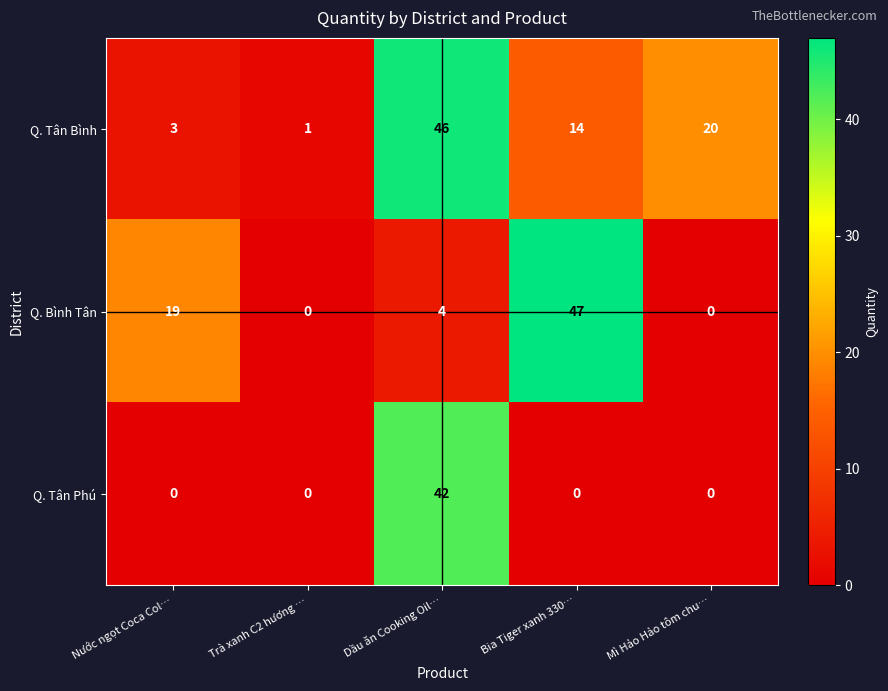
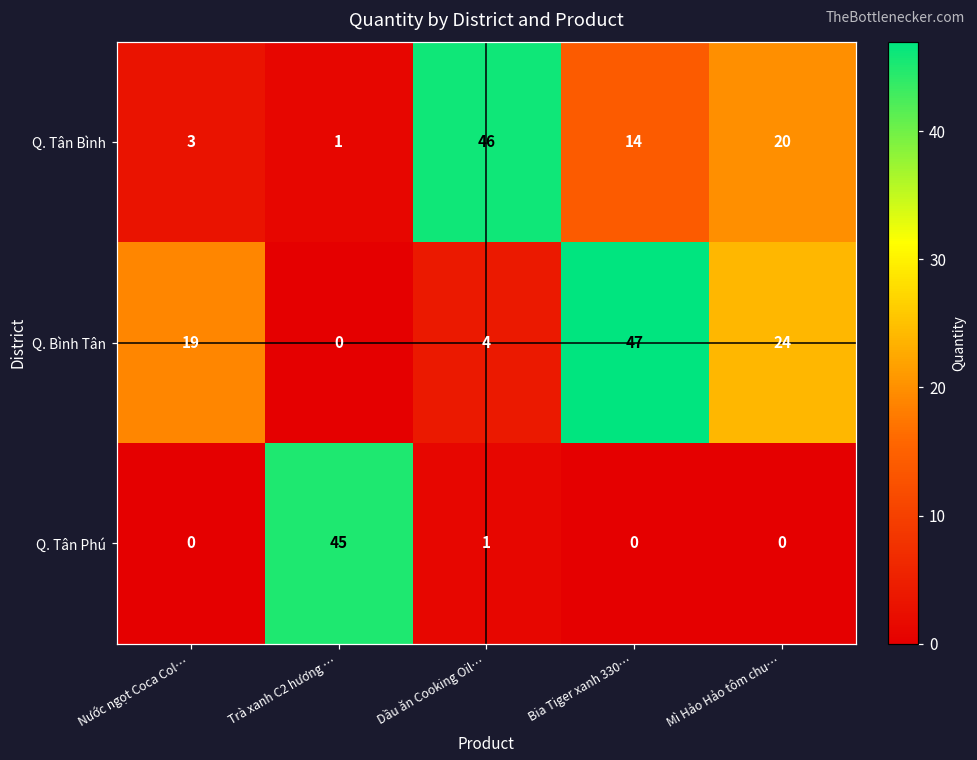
  {
    "Q. Tân Bình": {
      "Nước ngọt Coca Col…": 3,
      "Trà xanh C2 hương …": 1,
      "Dầu ăn Cooking Oil…": 46,
      "Bia Tiger xanh 330…": 14,
      "Mì Hảo Hảo tôm chu…": 20
    },
    "Q. Bình Tân": {
      "Nước ngọt Coca Col…": 19,
      "Trà xanh C2 hương …": 0,
      "Dầu ăn Cooking Oil…": 4,
      "Bia Tiger xanh 330…": 47,
-     "Mì Hảo Hảo tôm chu…": 0
+     "Mì Hảo Hảo tôm chu…": 24
    },
    "Q. Tân Phú": {
      "Nước ngọt Coca Col…": 0,
-     "Trà xanh C2 hương …": 0,
-     "Dầu ăn Cooking Oil…": 42,
+     "Trà xanh C2 hương …": 45,
+     "Dầu ăn Cooking Oil…": 1,
      "Bia Tiger xanh 330…": 0,
      "Mì Hảo Hảo tôm chu…": 0
    }
  }
